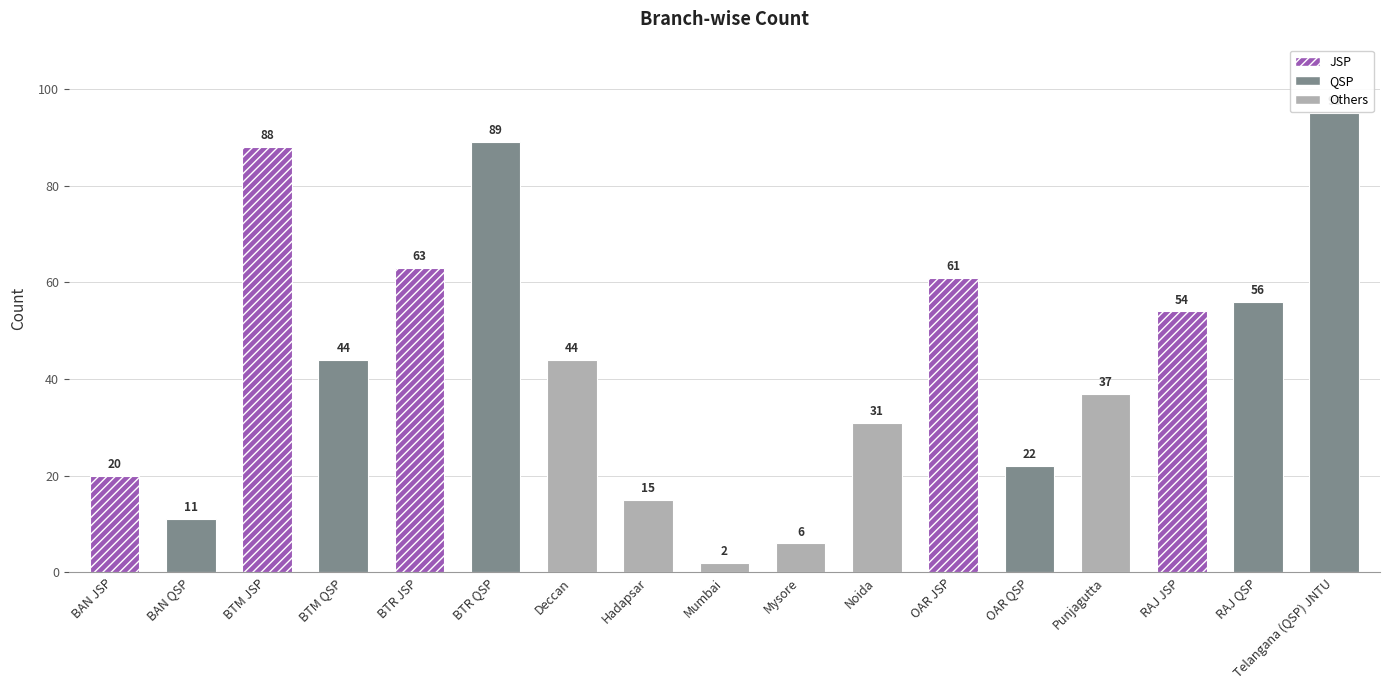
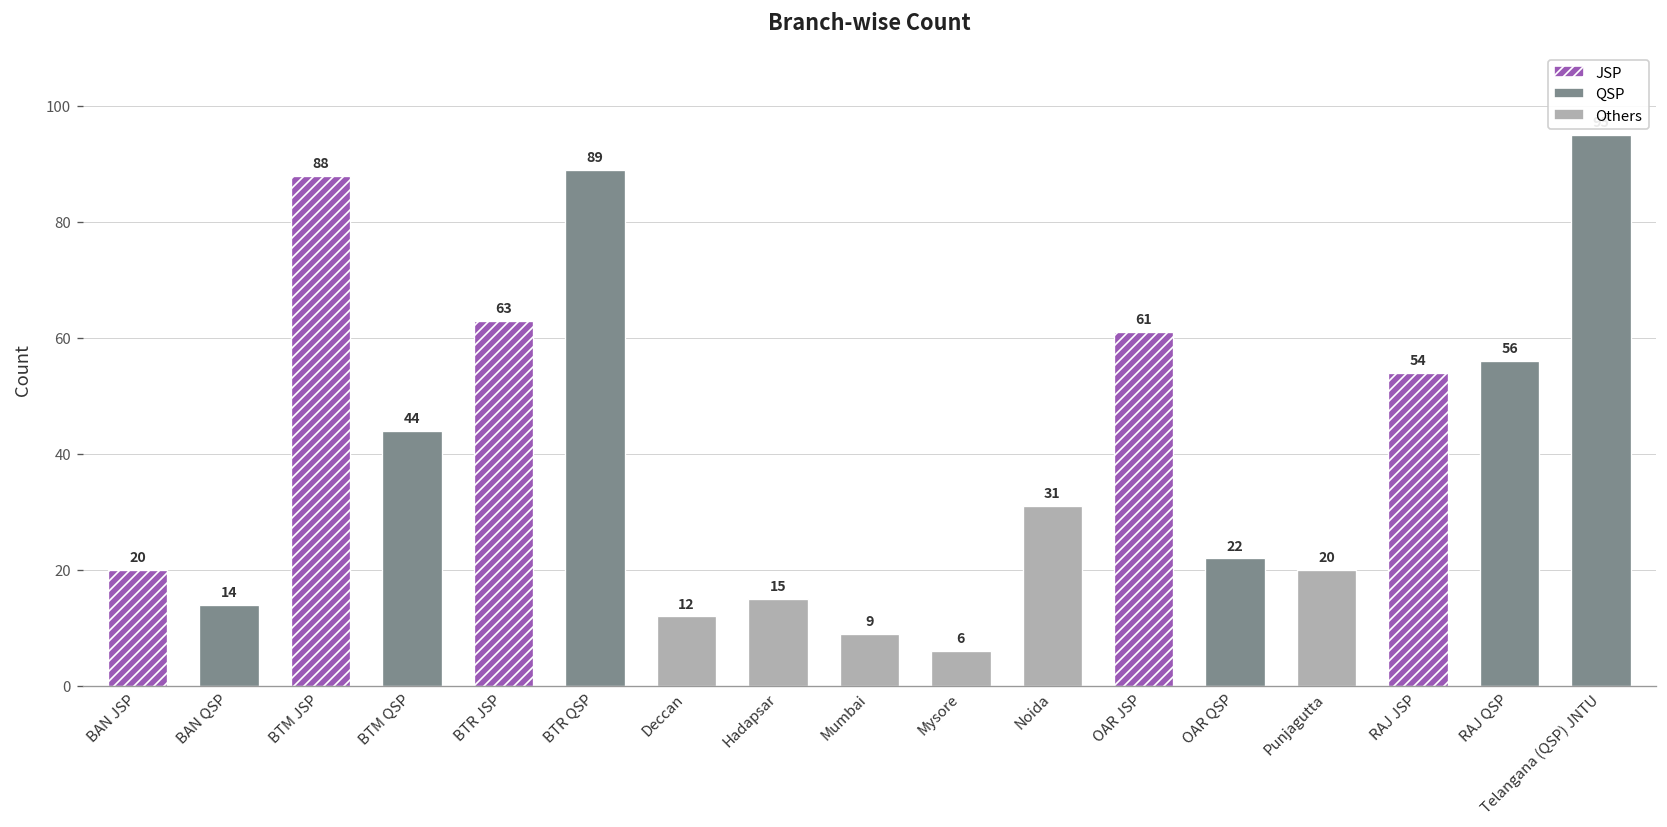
  {
    "BAN JSP": 20,
-   "BAN QSP": 11,
+   "BAN QSP": 14,
    "BTM JSP": 88,
    "BTM QSP": 44,
    "BTR JSP": 63,
    "BTR QSP": 89,
-   "Deccan": 44,
+   "Deccan": 12,
    "Hadapsar": 15,
-   "Mumbai": 2,
+   "Mumbai": 9,
    "Mysore": 6,
    "Noida": 31,
    "OAR JSP": 61,
    "OAR QSP": 22,
-   "Punjagutta": 37,
+   "Punjagutta": 20,
    "RAJ JSP": 54,
    "RAJ QSP": 56
  }
